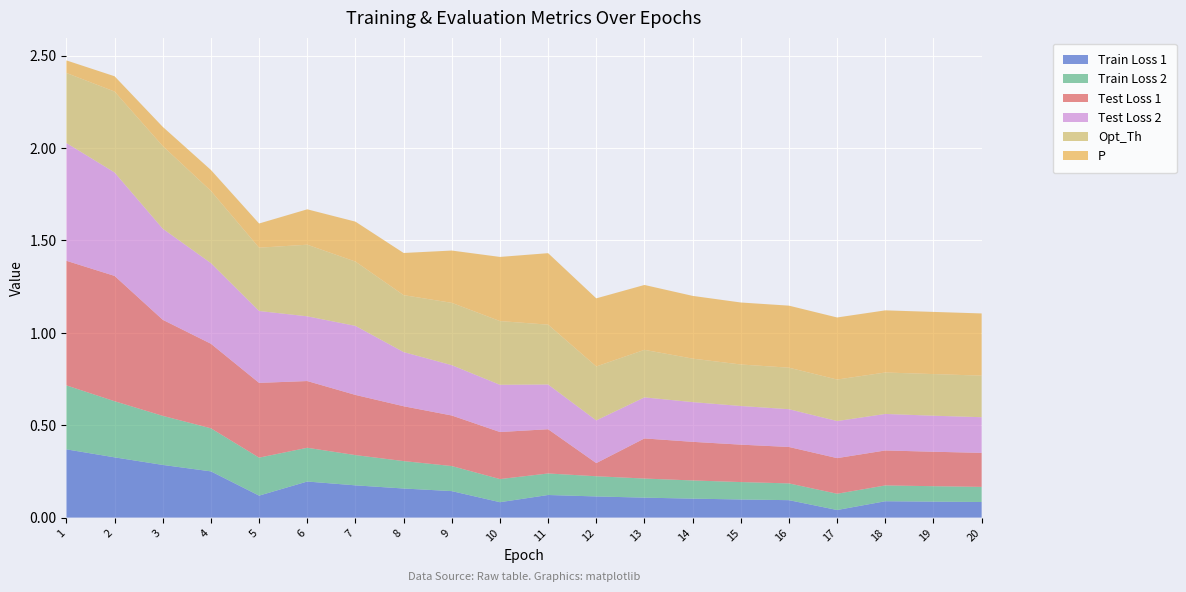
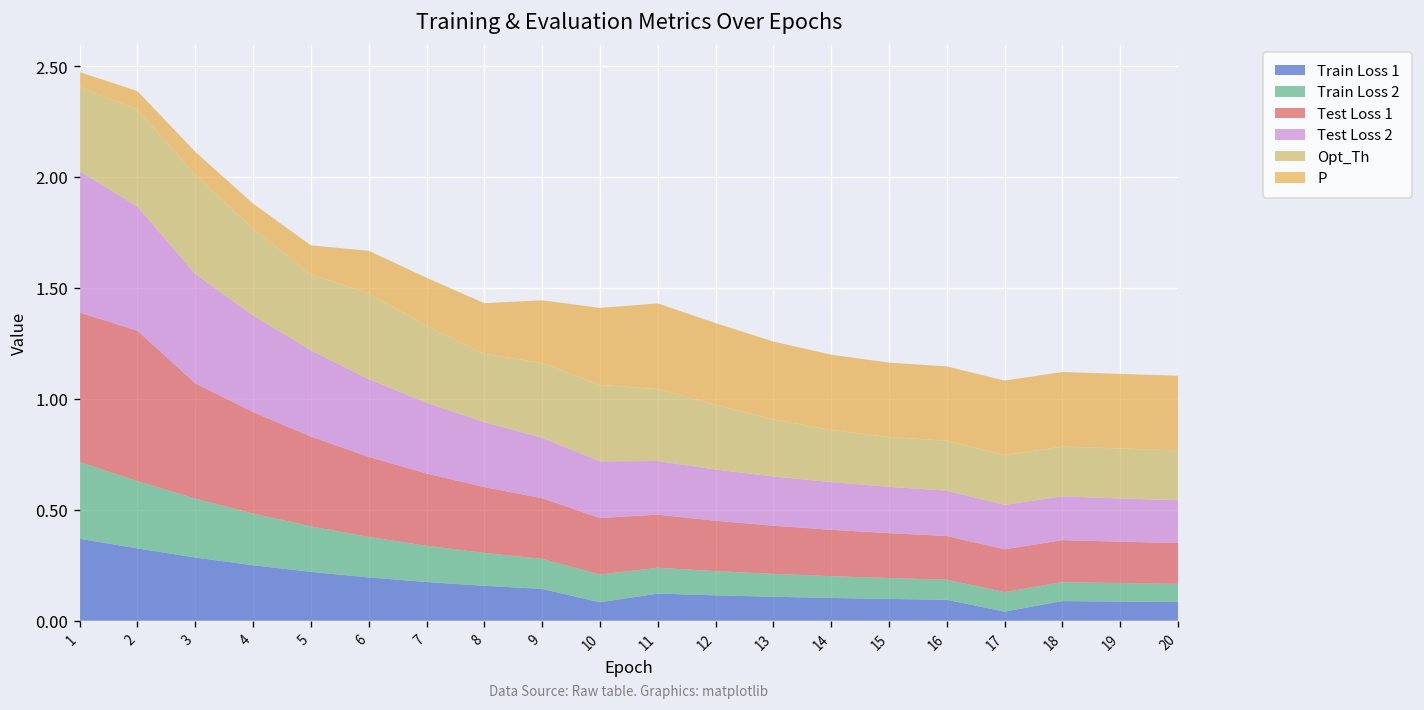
  {
    "Train Loss 1": {
      "1": 0.37,
      "2": 0.33,
      "3": 0.29,
      "4": 0.25,
-     "5": 0.12,
+     "5": 0.22,
      "6": 0.20,
      "7": 0.17,
      "8": 0.16,
      "9": 0.14,
      "10": 0.08,
      "11": 0.12,
      "12": 0.11,
      "13": 0.11,
      "14": 0.10,
      "15": 0.10,
      "16": 0.09,
      "17": 0.04,
      "18": 0.09,
      "19": 0.09,
      "20": 0.08
    },
    "Train Loss 2": {
      "1": 0.35,
      "2": 0.30,
      "3": 0.27,
      "4": 0.23,
      "5": 0.21,
      "6": 0.18,
      "7": 0.16,
      "8": 0.15,
      "9": 0.14,
      "10": 0.13,
      "11": 0.12,
      "12": 0.11,
      "13": 0.10,
      "14": 0.10,
      "15": 0.09,
      "16": 0.09,
      "17": 0.09,
      "18": 0.09,
      "19": 0.08,
      "20": 0.08
    },
    "Test Loss 1": {
      "1": 0.67,
      "2": 0.68,
      "3": 0.52,
      "4": 0.46,
      "5": 0.40,
      "6": 0.36,
      "7": 0.33,
      "8": 0.30,
      "9": 0.27,
      "10": 0.25,
      "11": 0.24,
-     "12": 0.07,
+     "12": 0.23,
      "13": 0.22,
      "14": 0.21,
      "15": 0.20,
      "16": 0.20,
      "17": 0.19,
      "18": 0.19,
      "19": 0.19,
      "20": 0.18
    },
    "Test Loss 2": {
      "1": 0.64,
      "2": 0.56,
      "3": 0.49,
      "4": 0.44,
      "5": 0.39,
      "6": 0.35,
-     "7": 0.37,
+     "7": 0.32,
      "8": 0.29,
      "9": 0.27,
      "10": 0.26,
      "11": 0.24,
      "12": 0.23,
      "13": 0.22,
      "14": 0.21,
      "15": 0.21,
      "16": 0.20,
      "17": 0.20,
      "18": 0.20,
      "19": 0.19,
      "20": 0.19
    }
  }
